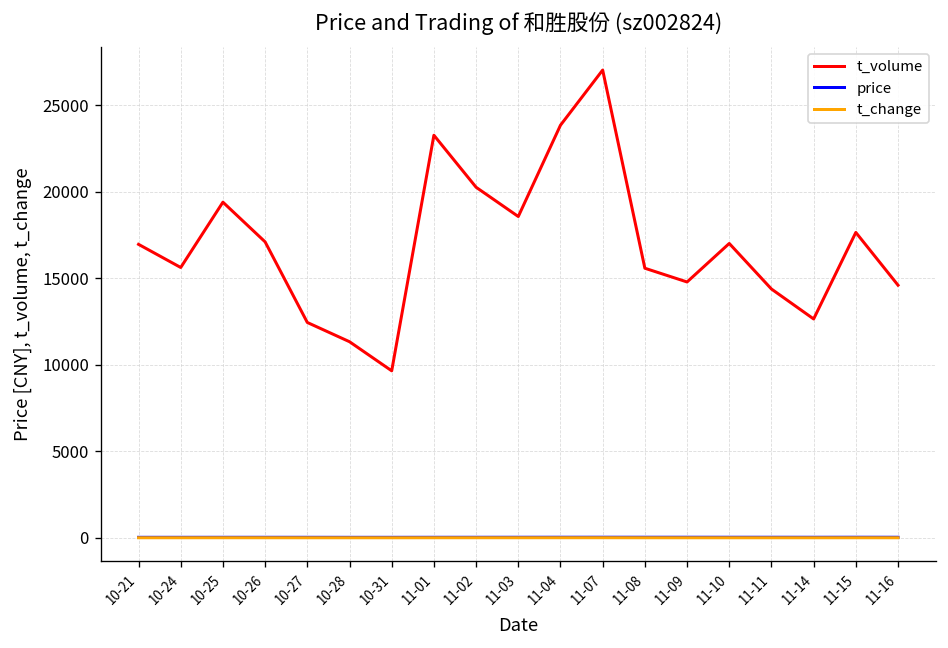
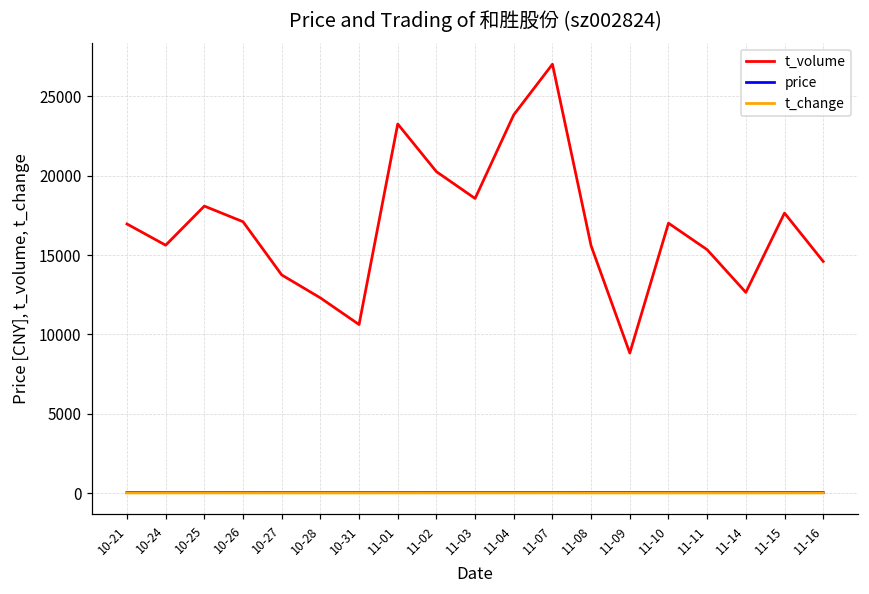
  {
    "t_volume": {
      "10-21": 17000,
      "10-24": 15600,
-     "10-25": 19400,
+     "10-25": 18100,
      "10-26": 17100,
-     "10-27": 12400,
-     "10-28": 11300,
-     "10-31": 9700,
+     "10-27": 13800,
+     "10-28": 12300,
+     "10-31": 10600,
      "11-01": 23300,
      "11-02": 20300,
      "11-03": 18600,
      "11-04": 23800,
      "11-07": 27000,
      "11-08": 15600,
-     "11-09": 14800,
+     "11-09": 8800,
      "11-10": 17000,
-     "11-11": 14400,
+     "11-11": 15300,
      "11-14": 12600,
      "11-15": 17700,
      "11-16": 14600
    },
    "t_change": {
      "10-21": 0,
      "10-24": 0,
      "10-25": 0,
      "10-26": 0,
      "10-27": 0,
      "10-28": 0,
      "10-31": 0,
      "11-01": 0,
      "11-02": 0,
      "11-03": 0,
      "11-04": 0,
      "11-07": 0,
      "11-08": 0,
      "11-09": 0,
      "11-10": 0,
      "11-11": 0,
      "11-14": 0,
      "11-15": 0,
      "11-16": 0
    }
  }
